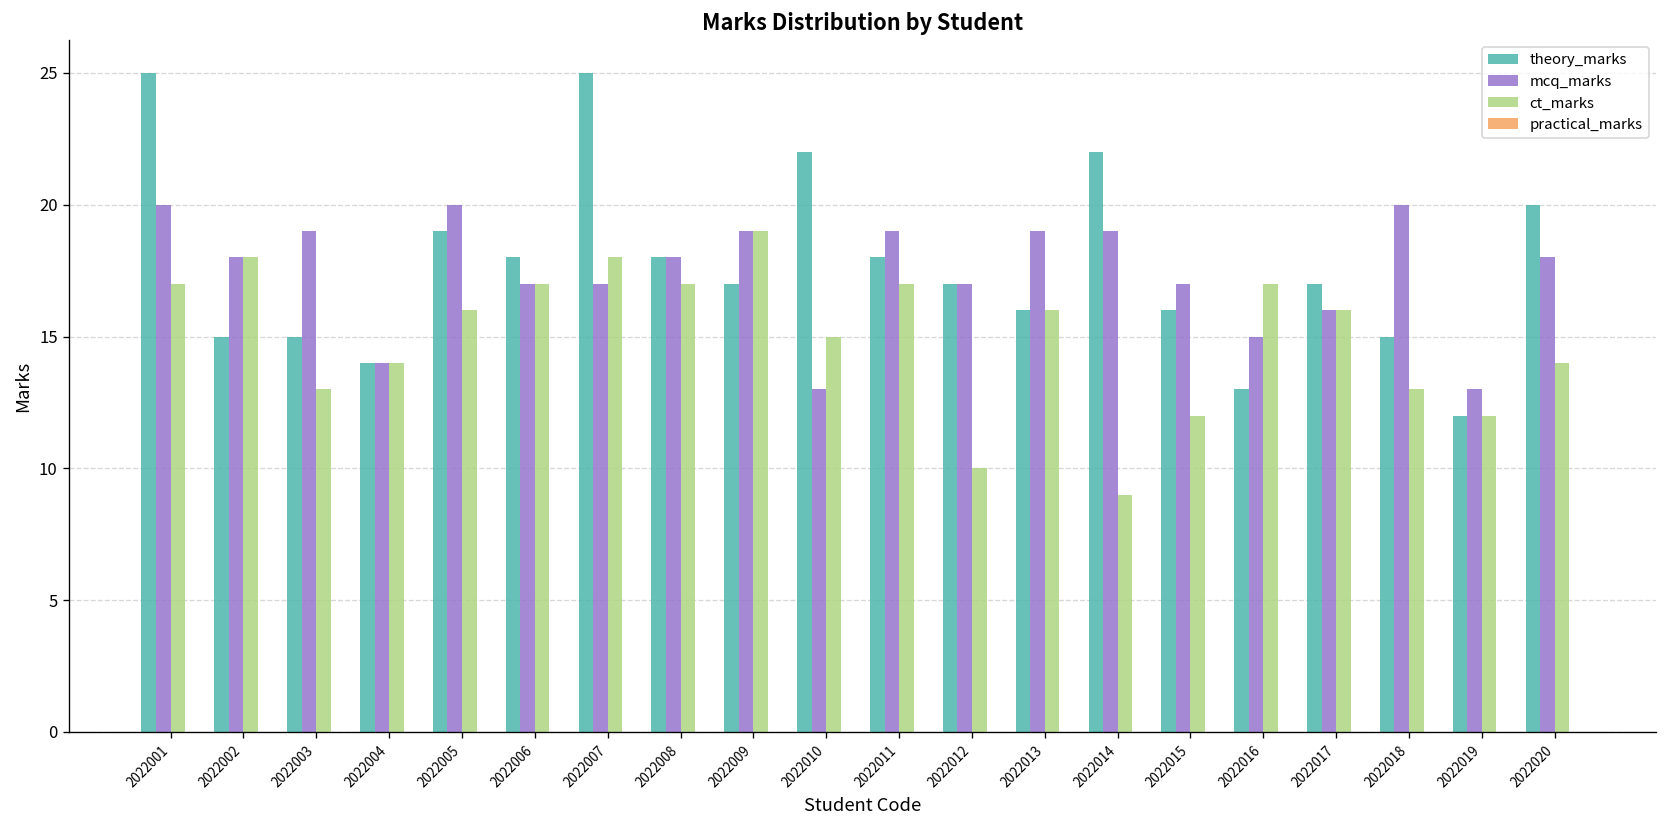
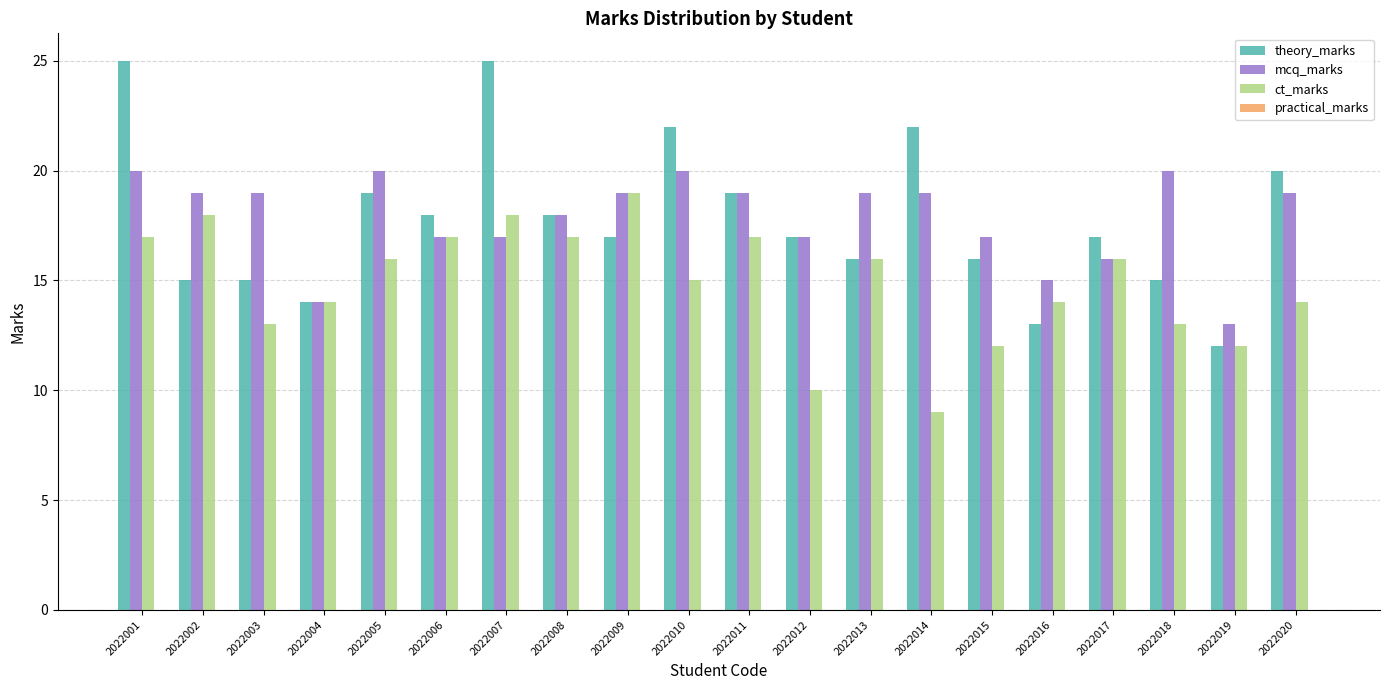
  {
    "theory_marks": {
      "2022001": 25,
      "2022002": 15,
      "2022003": 15,
      "2022004": 14,
      "2022005": 19,
      "2022006": 18,
      "2022007": 25,
      "2022008": 18,
      "2022009": 17,
      "2022010": 22,
-     "2022011": 18,
+     "2022011": 19,
      "2022012": 17,
      "2022013": 16,
      "2022014": 22,
      "2022015": 16,
      "2022016": 13,
      "2022017": 17,
      "2022018": 15,
      "2022019": 12,
      "2022020": 20
    },
    "mcq_marks": {
      "2022001": 20,
-     "2022002": 18,
+     "2022002": 19,
      "2022003": 19,
      "2022004": 14,
      "2022005": 20,
      "2022006": 17,
      "2022007": 17,
      "2022008": 18,
      "2022009": 19,
-     "2022010": 13,
+     "2022010": 20,
      "2022011": 19,
      "2022012": 17,
      "2022013": 19,
      "2022014": 19,
      "2022015": 17,
      "2022016": 15,
      "2022017": 16,
      "2022018": 20,
      "2022019": 13,
-     "2022020": 18
+     "2022020": 19
    },
    "ct_marks": {
      "2022001": 17,
      "2022002": 18,
      "2022003": 13,
      "2022004": 14,
      "2022005": 16,
      "2022006": 17,
      "2022007": 18,
      "2022008": 17,
      "2022009": 19,
      "2022010": 15,
      "2022011": 17,
      "2022012": 10,
      "2022013": 16,
      "2022014": 9,
      "2022015": 12,
-     "2022016": 17,
+     "2022016": 14,
      "2022017": 16,
      "2022018": 13,
      "2022019": 12,
      "2022020": 14
    },
    "practical_marks": {
      "2022001": 0,
      "2022002": 0,
      "2022003": 0,
      "2022004": 0,
      "2022005": 0,
      "2022006": 0,
      "2022007": 0,
      "2022008": 0,
      "2022009": 0,
      "2022010": 0,
      "2022011": 0,
      "2022012": 0,
      "2022013": 0,
      "2022014": 0,
      "2022015": 0,
      "2022016": 0,
      "2022017": 0,
      "2022018": 0,
      "2022019": 0,
      "2022020": 0
    }
  }
